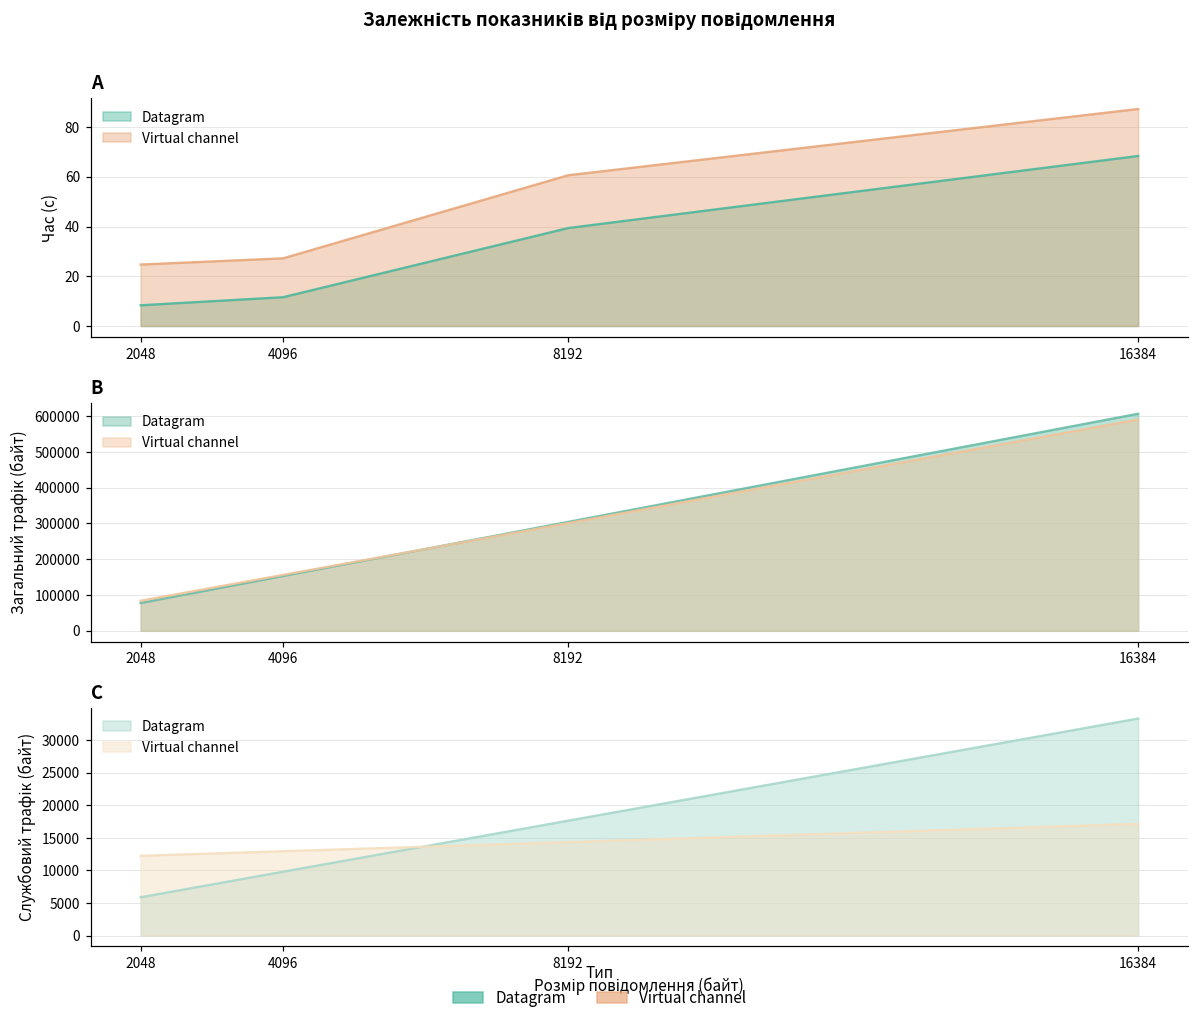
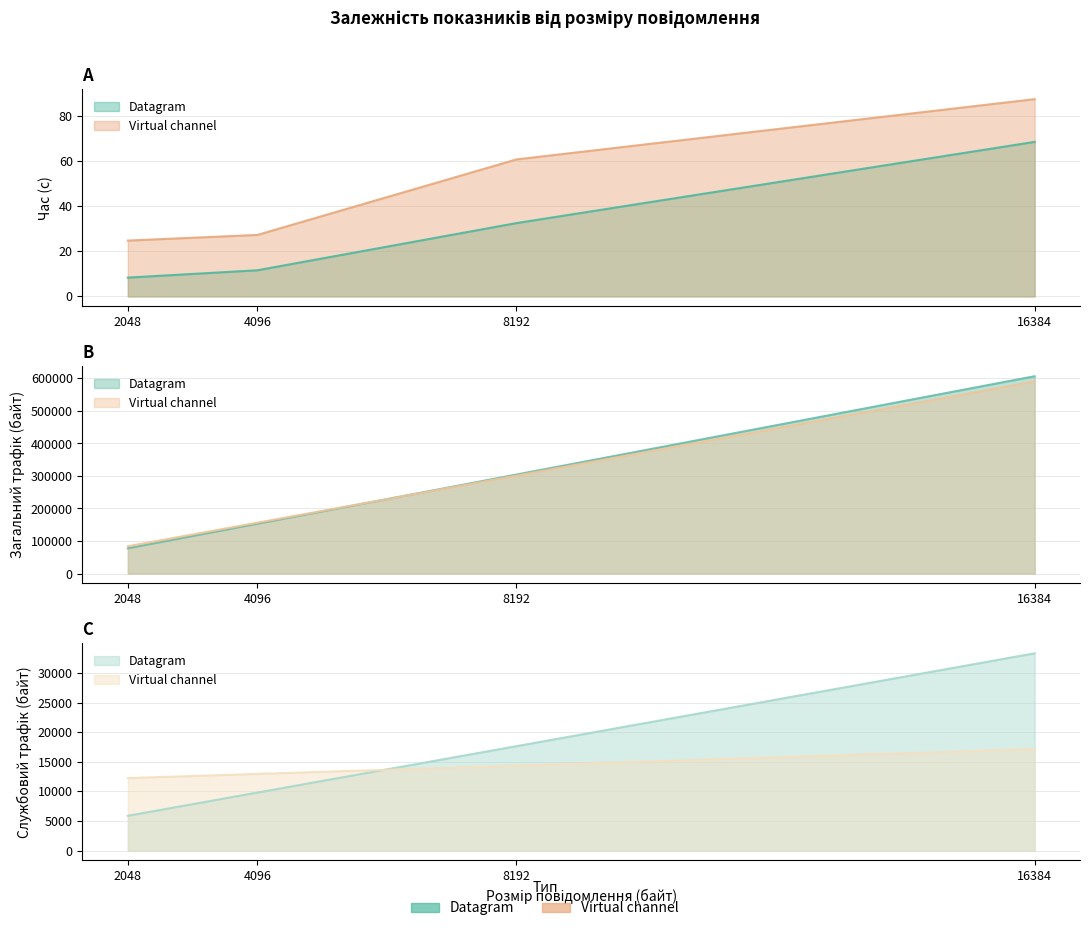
  {
    "A": {
      "Datagram": {
        "2048": 8,
        "4096": 12,
-       "8192": 39,
+       "8192": 32,
        "16384": 68
      },
      "Virtual channel": {
        "2048": 25,
        "4096": 27,
        "8192": 61,
        "16384": 87
      }
    },
    "B": {
      "Datagram": {
        "16384": 610000
      }
    }
  }
